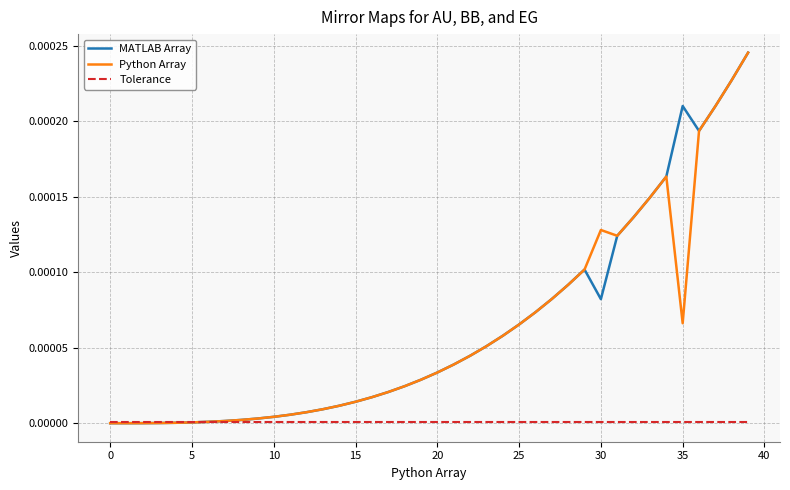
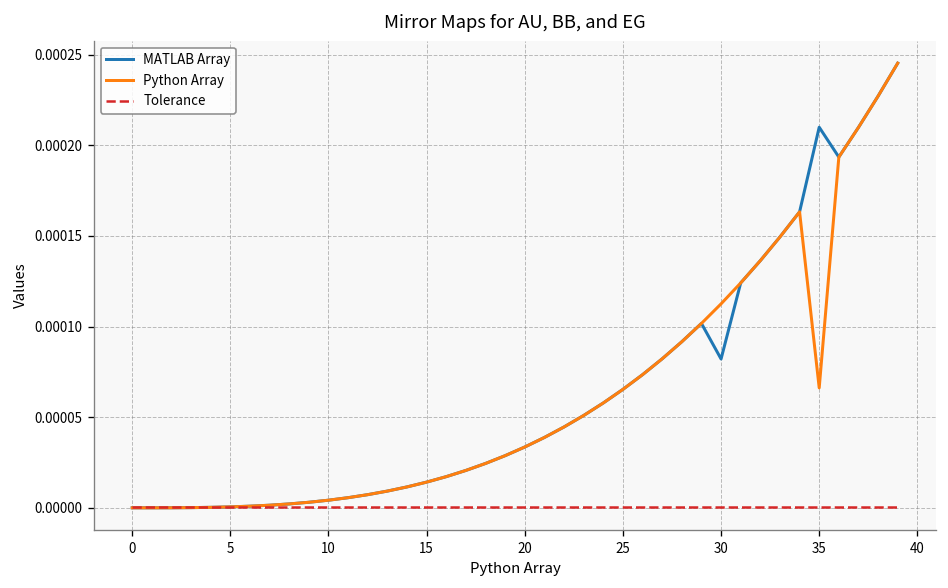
  {
    "MATLAB Array": {
      "30": 0.000082,
      "35": 0.000210
    },
    "Python Array": {
-     "30": 0.000128,
+     "30": 0.000113,
      "35": 0.000066
    },
    "Tolerance": {
      "10": 0.000001,
      "15": 0.000001,
      "20": 0.000001,
      "25": 0.000001,
      "30": 0.000001,
      "35": 0.000001
    }
  }
